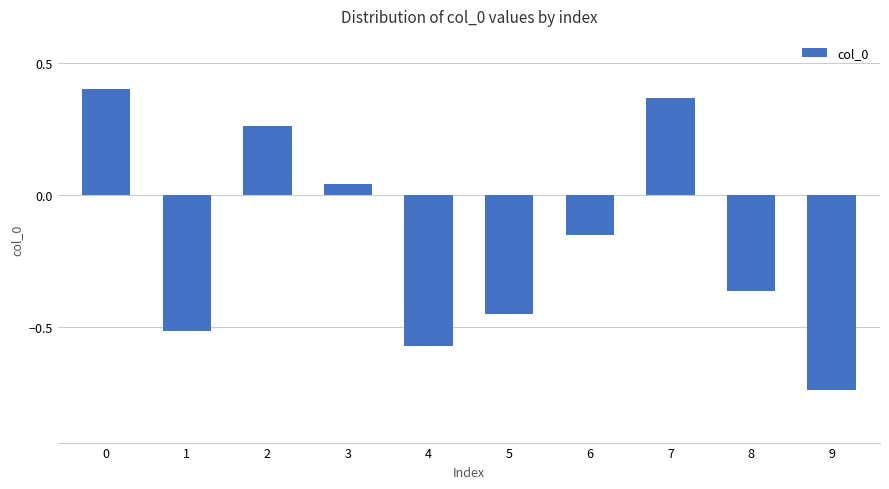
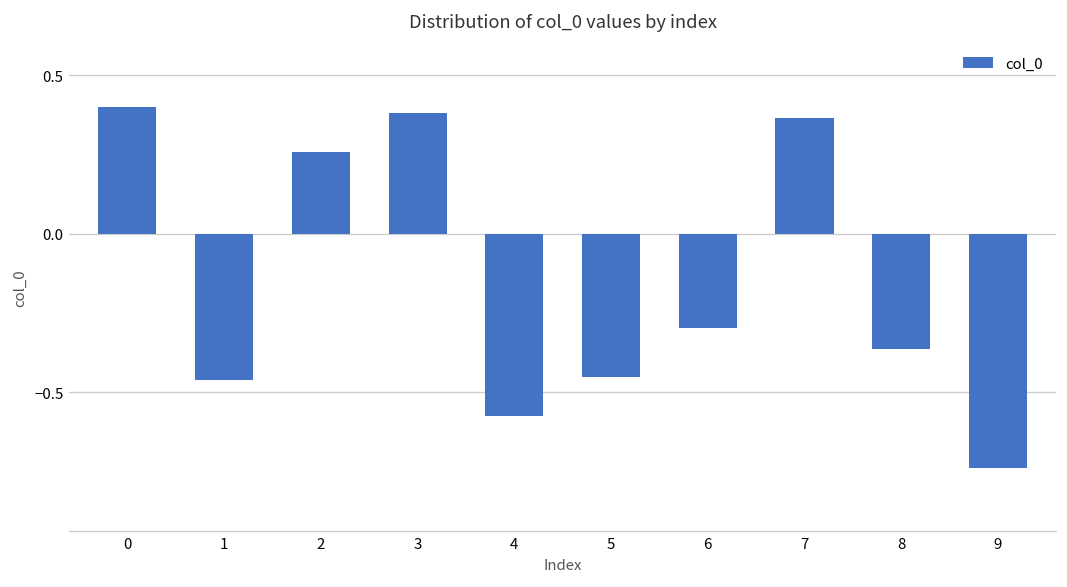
  {
    "0": 0.40,
-   "1": -0.51,
+   "1": -0.46,
    "2": 0.26,
-   "3": 0.04,
+   "3": 0.38,
    "4": -0.57,
    "5": -0.45,
-   "6": -0.15,
+   "6": -0.30,
    "7": 0.37,
    "8": -0.36,
    "9": -0.74
  }
